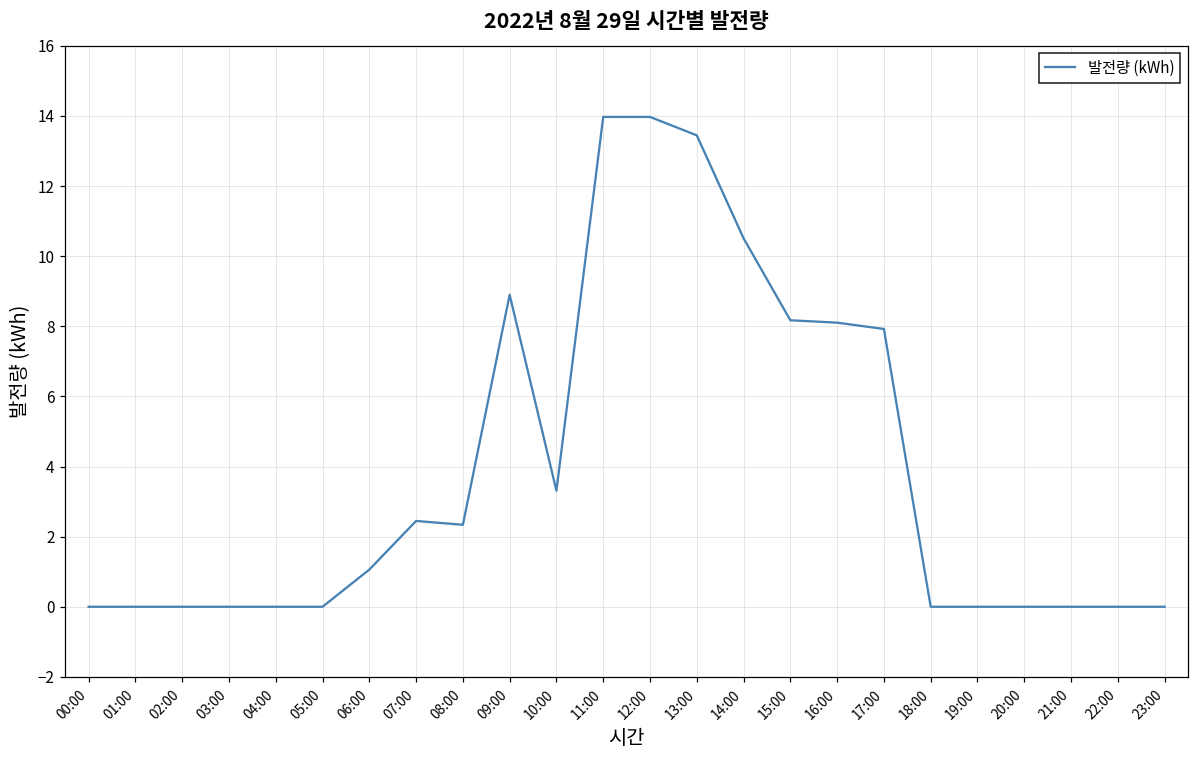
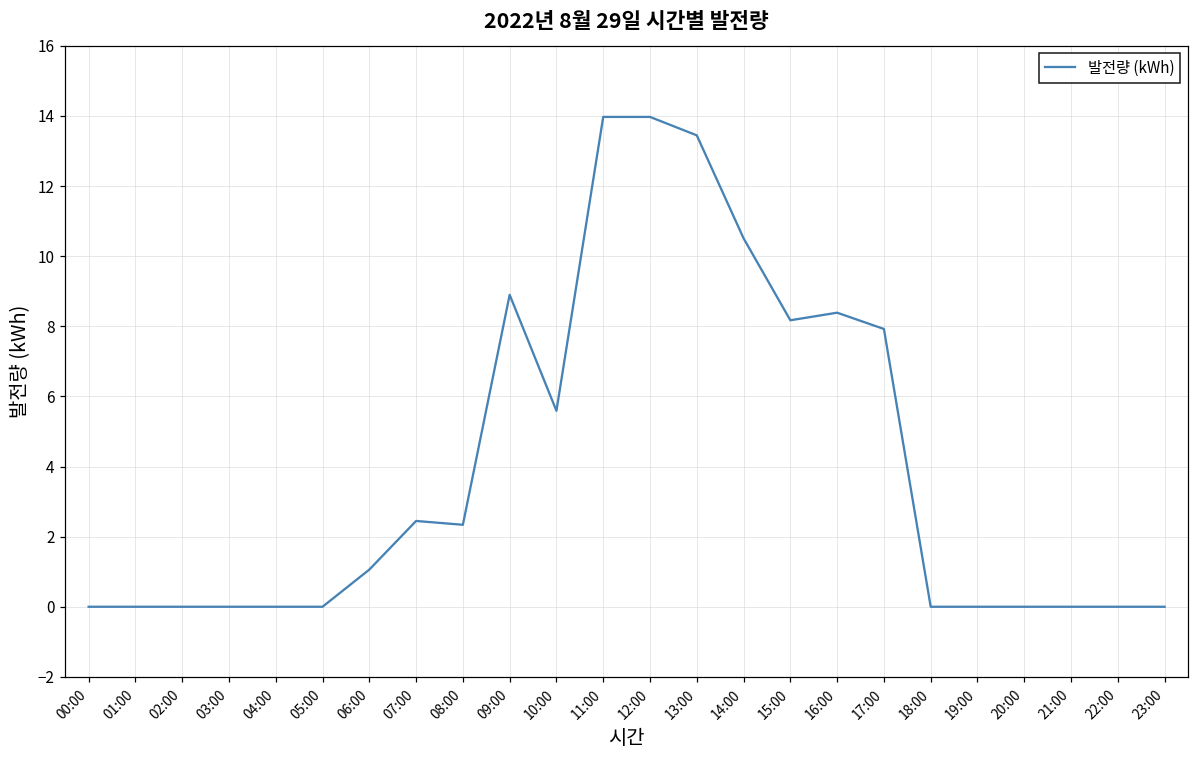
  {
    "00:00": 0.0,
    "01:00": 0.0,
    "02:00": 0.0,
    "03:00": 0.0,
    "04:00": 0.0,
    "05:00": 0.0,
    "06:00": 1.1,
    "07:00": 2.4,
    "08:00": 2.3,
    "09:00": 8.9,
-   "10:00": 3.3,
+   "10:00": 5.6,
    "11:00": 14.0,
    "12:00": 14.0,
    "13:00": 13.4,
    "14:00": 10.5,
    "15:00": 8.2,
-   "16:00": 8.1,
+   "16:00": 8.4,
    "17:00": 7.9,
    "18:00": 0.0,
    "19:00": 0.0,
    "20:00": 0.0,
    "21:00": 0.0,
    "22:00": 0.0,
    "23:00": 0.0
  }
